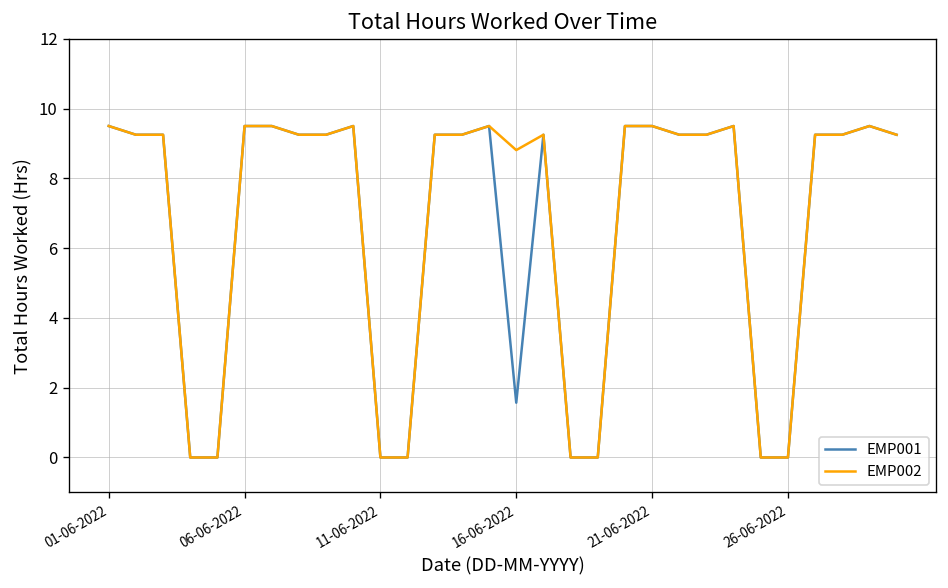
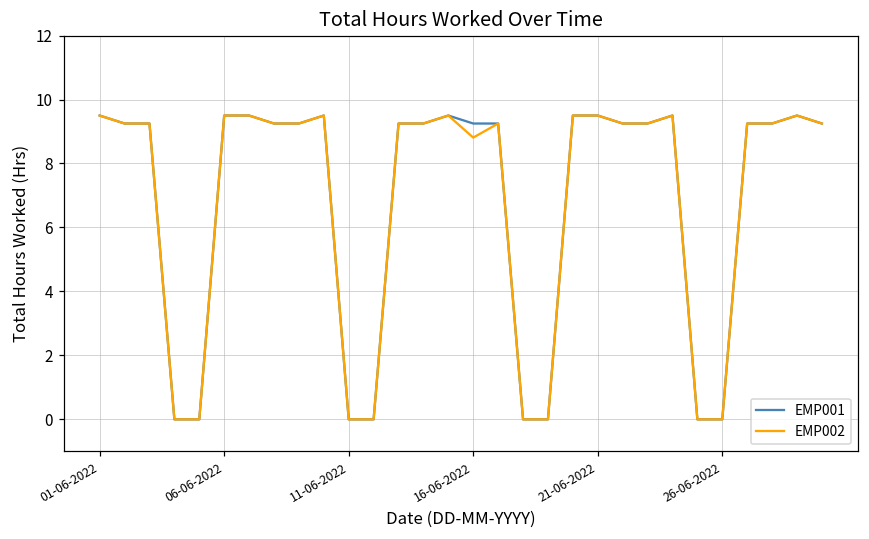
  {
    "EMP001": {
-     "16-06-2022": 1.6
+     "16-06-2022": 9.3
    },
    "EMP002": {
      "16-06-2022": 8.8
    }
  }
